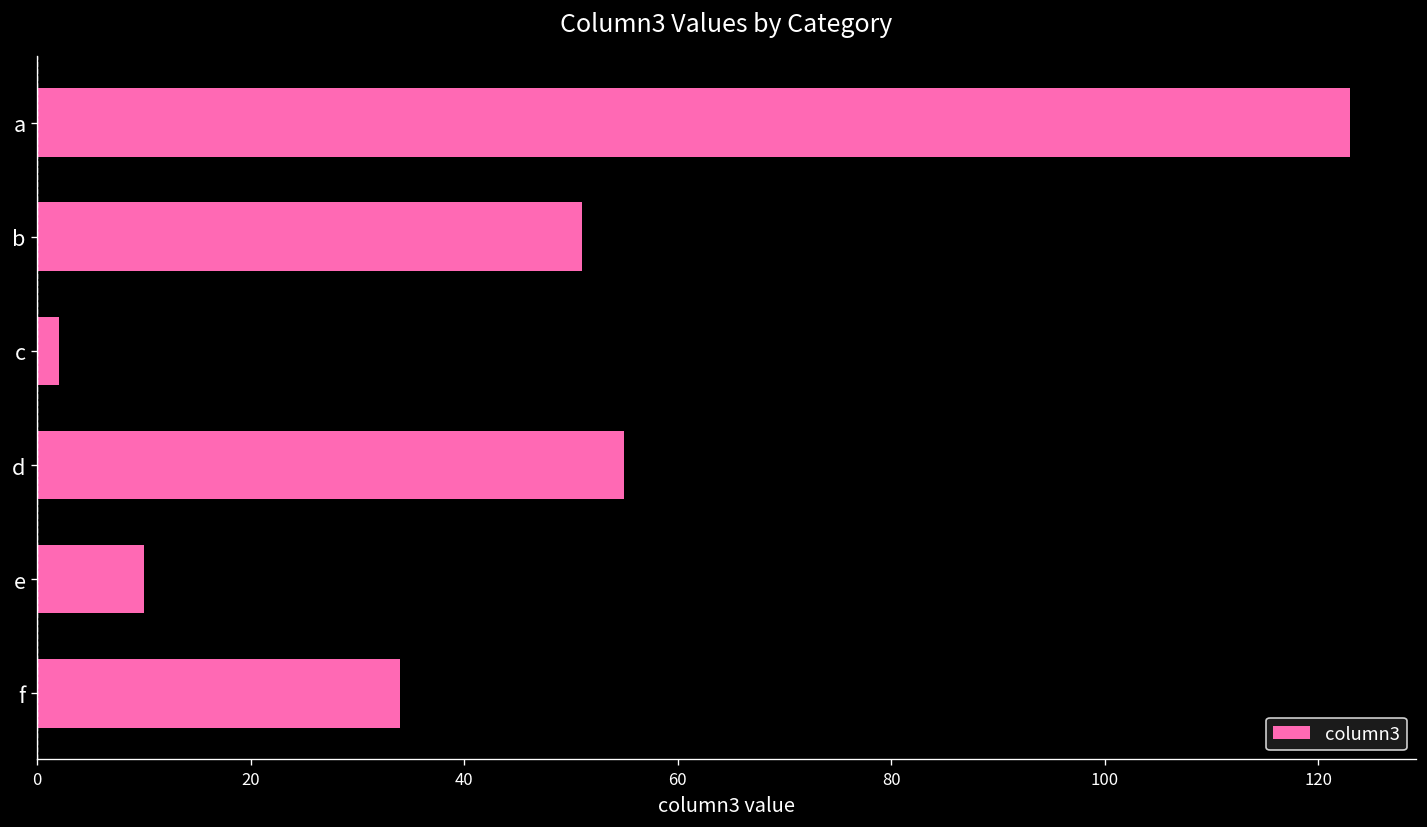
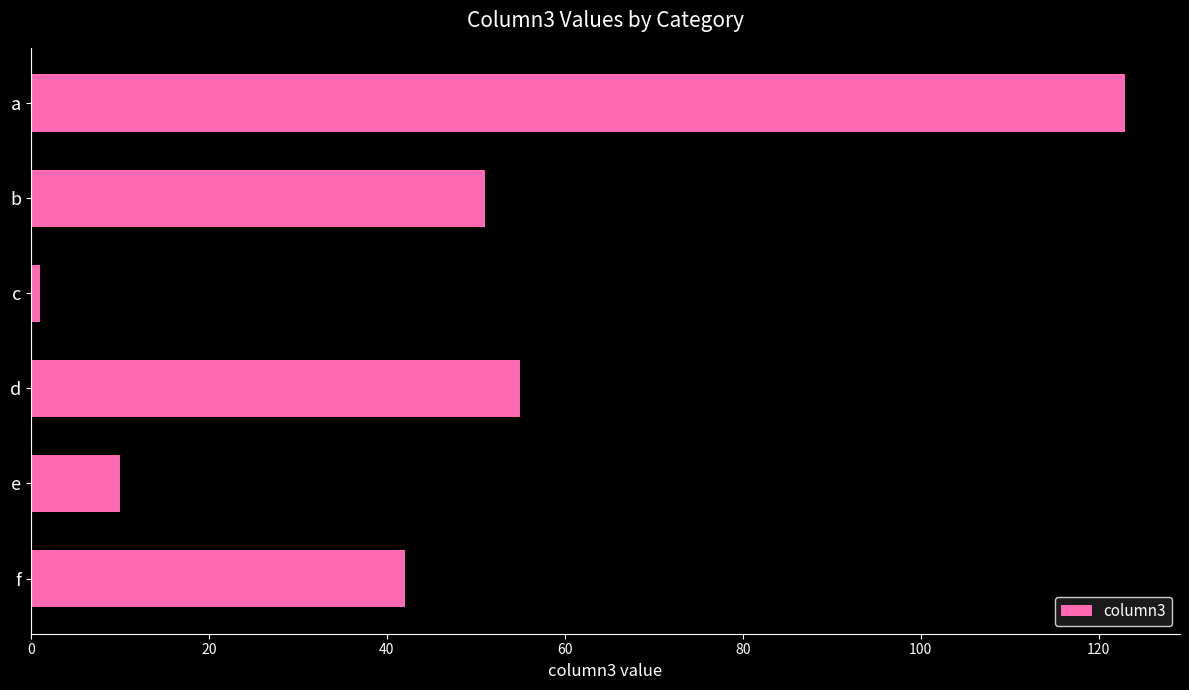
  {
    "a": 123,
    "b": 51,
-   "c": 2,
+   "c": 1,
    "d": 55,
    "e": 10,
-   "f": 34
+   "f": 42
  }
